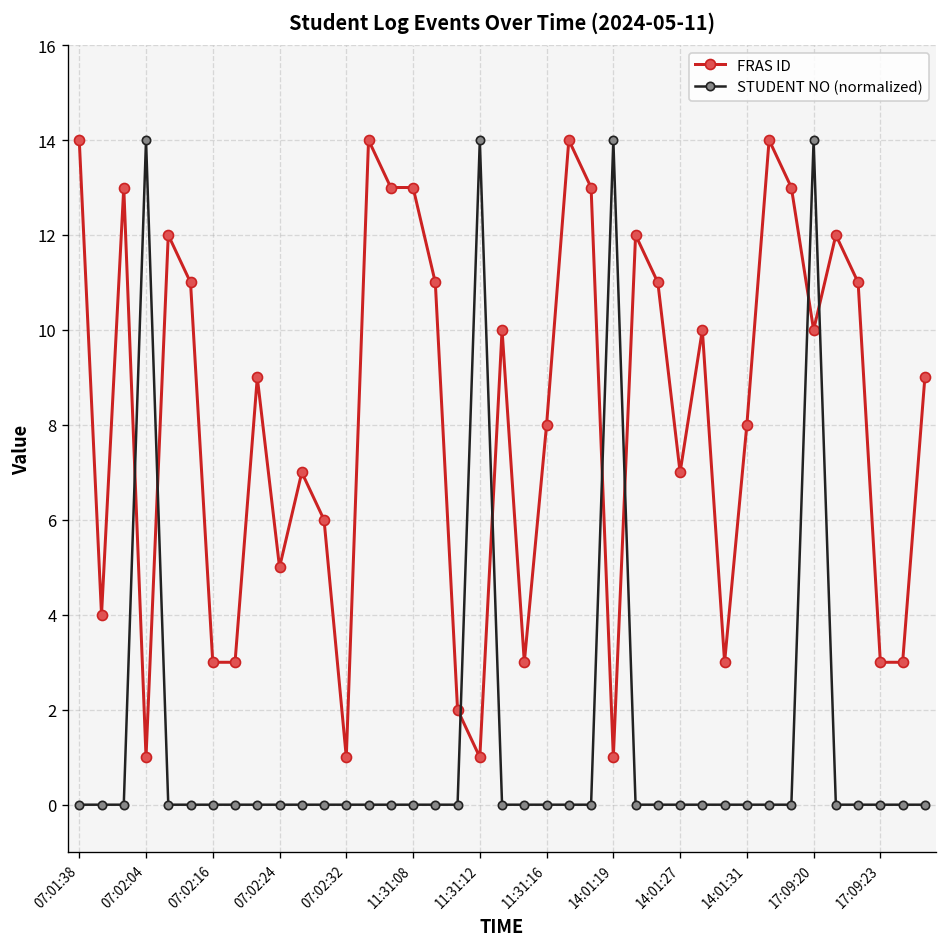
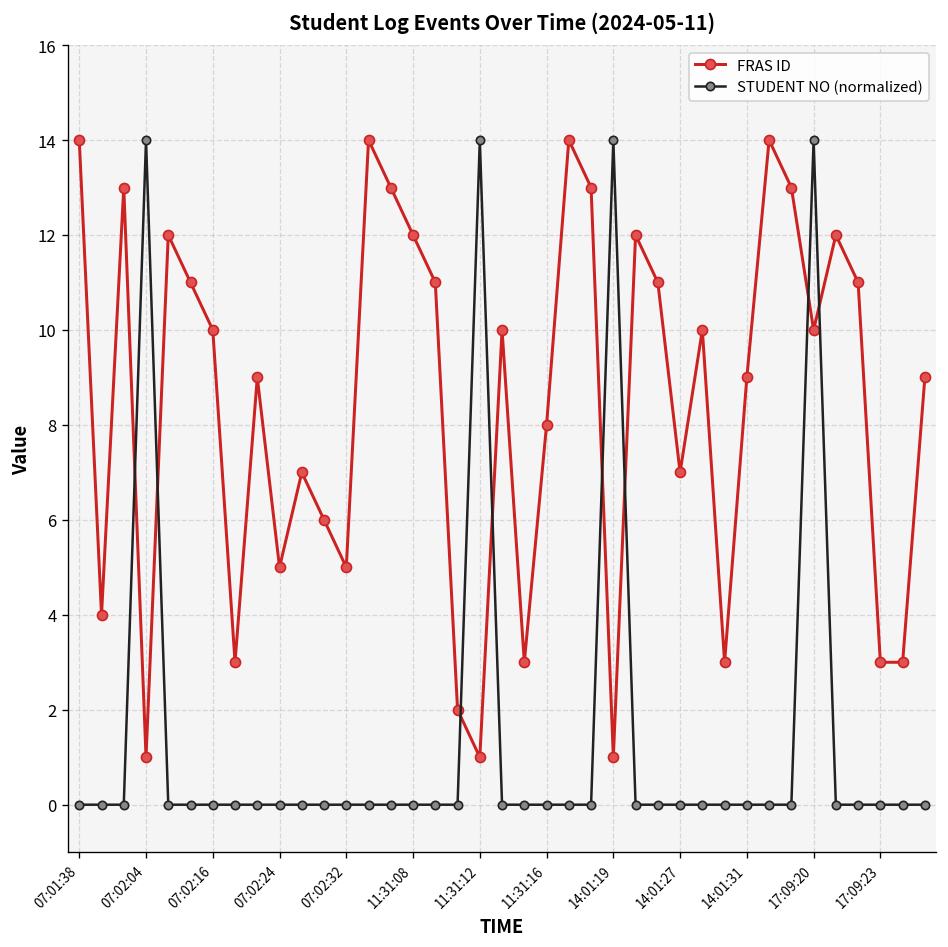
  {
    "FRAS ID": {
      "07:01:38": 14,
-     "07:02:16": 3,
+     "07:02:16": 10,
      "07:02:24": 5,
-     "07:02:32": 1,
-     "11:31:08": 13,
+     "07:02:32": 5,
+     "11:31:08": 12,
      "11:31:16": 8,
-     "14:01:31": 8,
+     "14:01:31": 9,
      "17:09:20": 10,
      "17:09:23": 3
    },
    "STUDENT NO (normalized)": {
      "07:01:38": 0,
      "07:02:16": 0,
      "07:02:24": 0,
      "07:02:32": 0,
      "11:31:08": 0,
      "11:31:16": 0,
      "14:01:31": 0,
      "17:09:20": 14,
      "17:09:23": 0
    }
  }
